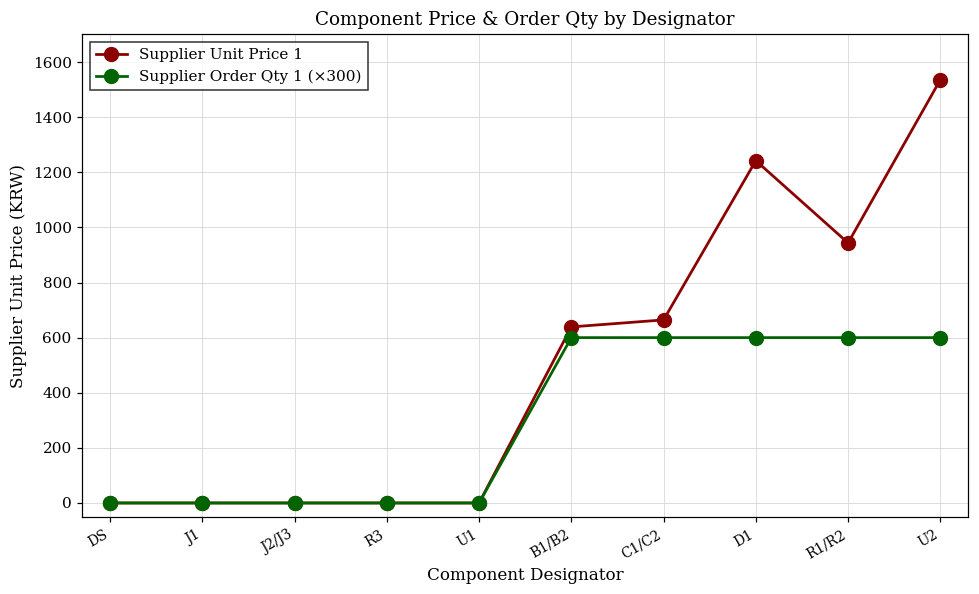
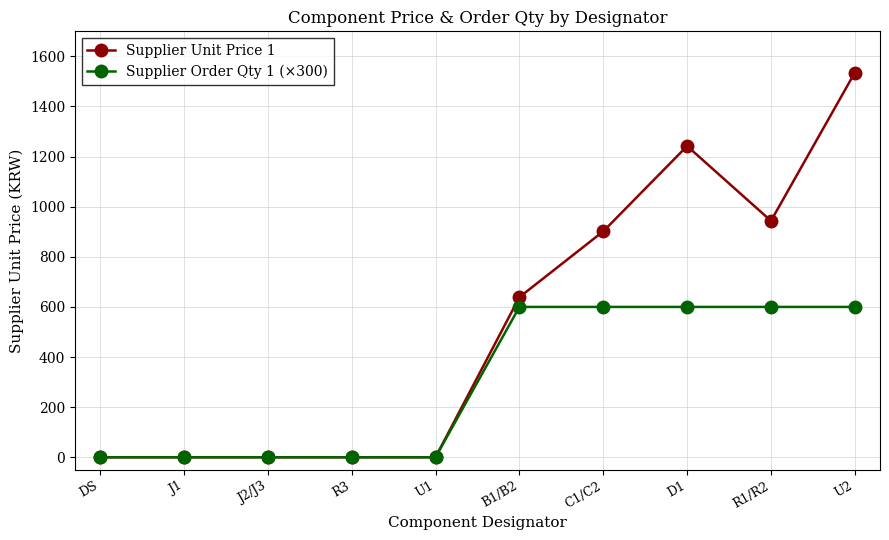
  {
    "Supplier Unit Price 1": {
      "B1/B2": 640,
-     "C1/C2": 660,
+     "C1/C2": 900,
      "D1": 1240,
      "R1/R2": 940,
      "U2": 1540
    },
    "Supplier Order Qty 1 (×300)": {
      "B1/B2": 600,
      "C1/C2": 600,
      "D1": 600,
      "R1/R2": 600,
      "U2": 600
    }
  }
